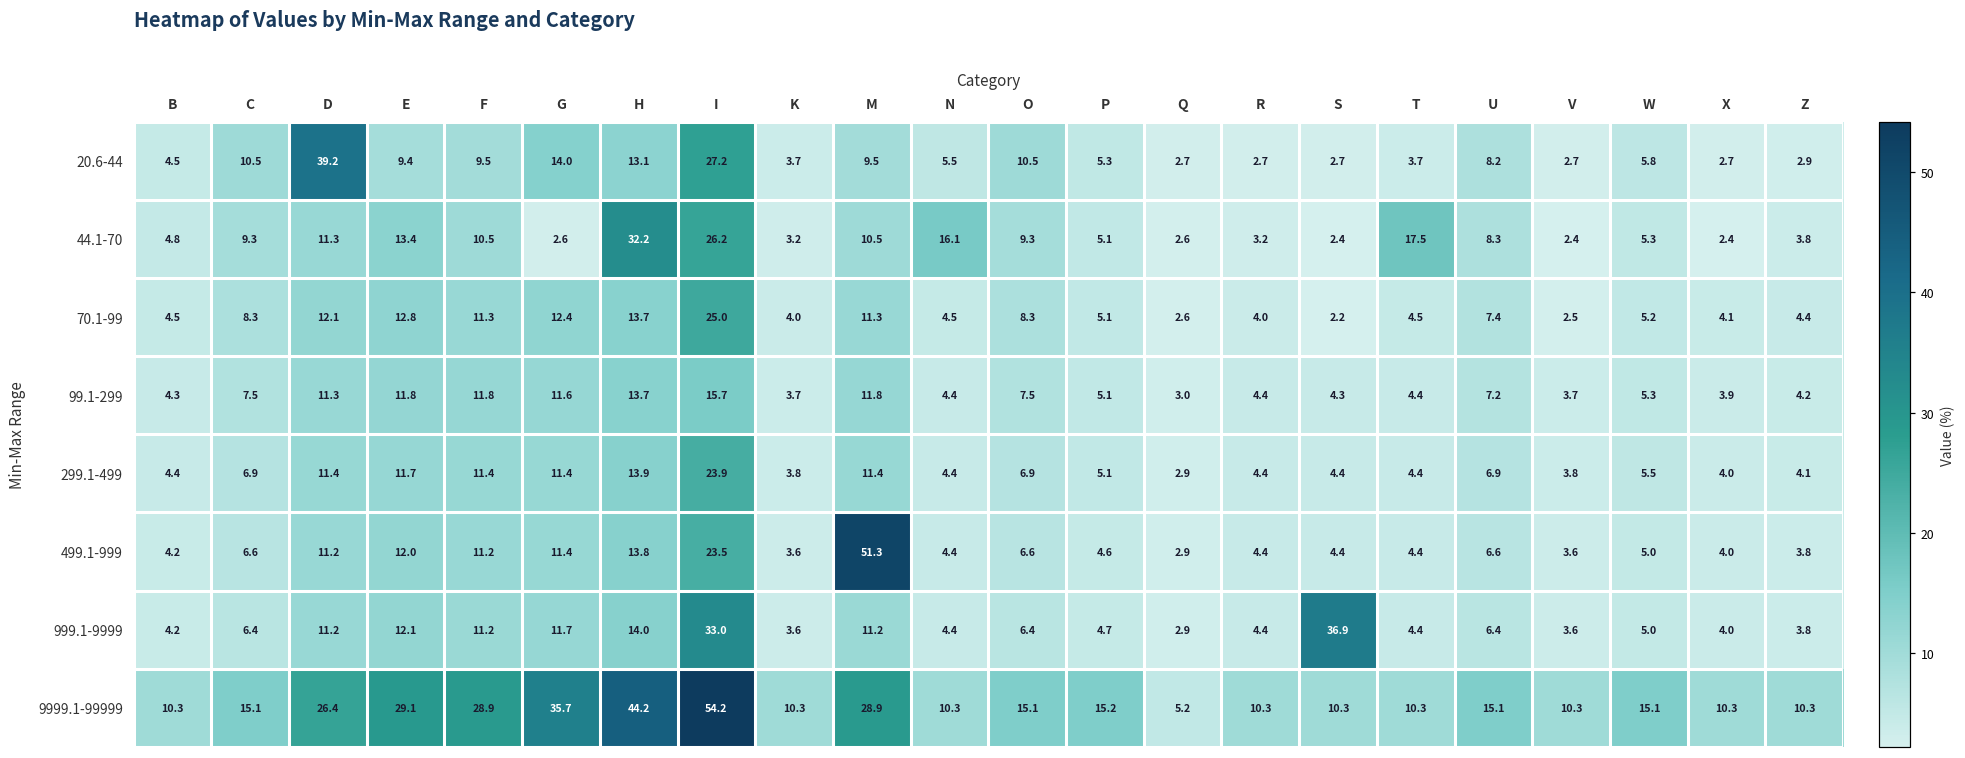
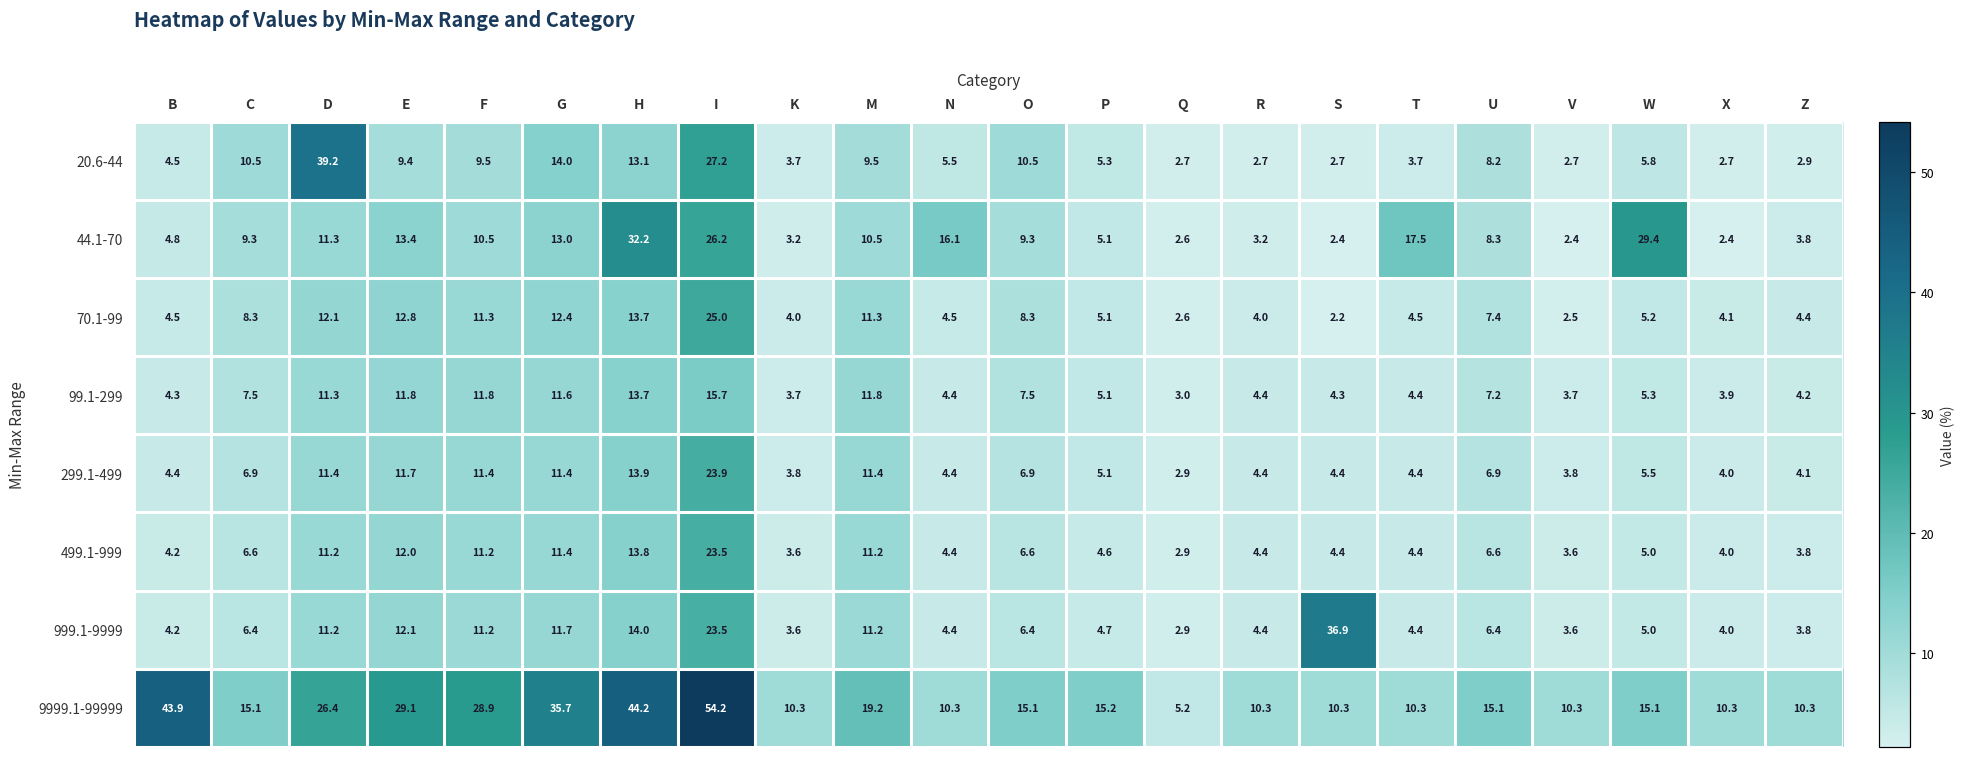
  {
    "20.6-44": {
      "B": 4.5,
      "C": 10.5,
      "D": 39.2,
      "E": 9.4,
      "F": 9.5,
      "G": 14.0,
      "H": 13.1,
      "I": 27.2,
      "K": 3.7,
      "M": 9.5,
      "N": 5.5,
      "O": 10.5,
      "P": 5.3,
      "Q": 2.7,
      "R": 2.7,
      "S": 2.7,
      "T": 3.7,
      "U": 8.2,
      "V": 2.7,
      "W": 5.8,
      "X": 2.7,
      "Z": 2.9
    },
    "44.1-70": {
      "B": 4.8,
      "C": 9.3,
      "D": 11.3,
      "E": 13.4,
      "F": 10.5,
-     "G": 2.6,
+     "G": 13.0,
      "H": 32.2,
      "I": 26.2,
      "K": 3.2,
      "M": 10.5,
      "N": 16.1,
      "O": 9.3,
      "P": 5.1,
      "Q": 2.6,
      "R": 3.2,
      "S": 2.4,
      "T": 17.5,
      "U": 8.3,
      "V": 2.4,
-     "W": 5.3,
+     "W": 29.4,
      "X": 2.4,
      "Z": 3.8
    },
    "70.1-99": {
      "B": 4.5,
      "C": 8.3,
      "D": 12.1,
      "E": 12.8,
      "F": 11.3,
      "G": 12.4,
      "H": 13.7,
      "I": 25.0,
      "K": 4.0,
      "M": 11.3,
      "N": 4.5,
      "O": 8.3,
      "P": 5.1,
      "Q": 2.6,
      "R": 4.0,
      "S": 2.2,
      "T": 4.5,
      "U": 7.4,
      "V": 2.5,
      "W": 5.2,
      "X": 4.1,
      "Z": 4.4
    },
    "99.1-299": {
      "B": 4.3,
      "C": 7.5,
      "D": 11.3,
      "E": 11.8,
      "F": 11.8,
      "G": 11.6,
      "H": 13.7,
      "I": 15.7,
      "K": 3.7,
      "M": 11.8,
      "N": 4.4,
      "O": 7.5,
      "P": 5.1,
      "Q": 3.0,
      "R": 4.4,
      "S": 4.3,
      "T": 4.4,
      "U": 7.2,
      "V": 3.7,
      "W": 5.3,
      "X": 3.9,
      "Z": 4.2
    },
    "299.1-499": {
      "B": 4.4,
      "C": 6.9,
      "D": 11.4,
      "E": 11.7,
      "F": 11.4,
      "G": 11.4,
      "H": 13.9,
      "I": 23.9,
      "K": 3.8,
      "M": 11.4,
      "N": 4.4,
      "O": 6.9,
      "P": 5.1,
      "Q": 2.9,
      "R": 4.4,
      "S": 4.4,
      "T": 4.4,
      "U": 6.9,
      "V": 3.8,
      "W": 5.5,
      "X": 4.0,
      "Z": 4.1
    },
    "499.1-999": {
      "B": 4.2,
      "C": 6.6,
      "D": 11.2,
      "E": 12.0,
      "F": 11.2,
      "G": 11.4,
      "H": 13.8,
      "I": 23.5,
      "K": 3.6,
-     "M": 51.3,
+     "M": 11.2,
      "N": 4.4,
      "O": 6.6,
      "P": 4.6,
      "Q": 2.9,
      "R": 4.4,
      "S": 4.4,
      "T": 4.4,
      "U": 6.6,
      "V": 3.6,
      "W": 5.0,
      "X": 4.0,
      "Z": 3.8
    },
    "999.1-9999": {
      "B": 4.2,
      "C": 6.4,
      "D": 11.2,
      "E": 12.1,
      "F": 11.2,
      "G": 11.7,
      "H": 14.0,
-     "I": 33.0,
+     "I": 23.5,
      "K": 3.6,
      "M": 11.2,
      "N": 4.4,
      "O": 6.4,
      "P": 4.7,
      "Q": 2.9,
      "R": 4.4,
      "S": 36.9,
      "T": 4.4,
      "U": 6.4,
      "V": 3.6,
      "W": 5.0,
      "X": 4.0,
      "Z": 3.8
    },
    "9999.1-99999": {
-     "B": 10.3,
+     "B": 43.9,
      "C": 15.1,
      "D": 26.4,
      "E": 29.1,
      "F": 28.9,
      "G": 35.7,
      "H": 44.2,
      "I": 54.2,
      "K": 10.3,
-     "M": 28.9,
+     "M": 19.2,
      "N": 10.3,
      "O": 15.1,
      "P": 15.2,
      "Q": 5.2,
      "R": 10.3,
      "S": 10.3,
      "T": 10.3,
      "U": 15.1,
      "V": 10.3,
      "W": 15.1,
      "X": 10.3,
      "Z": 10.3
    }
  }
